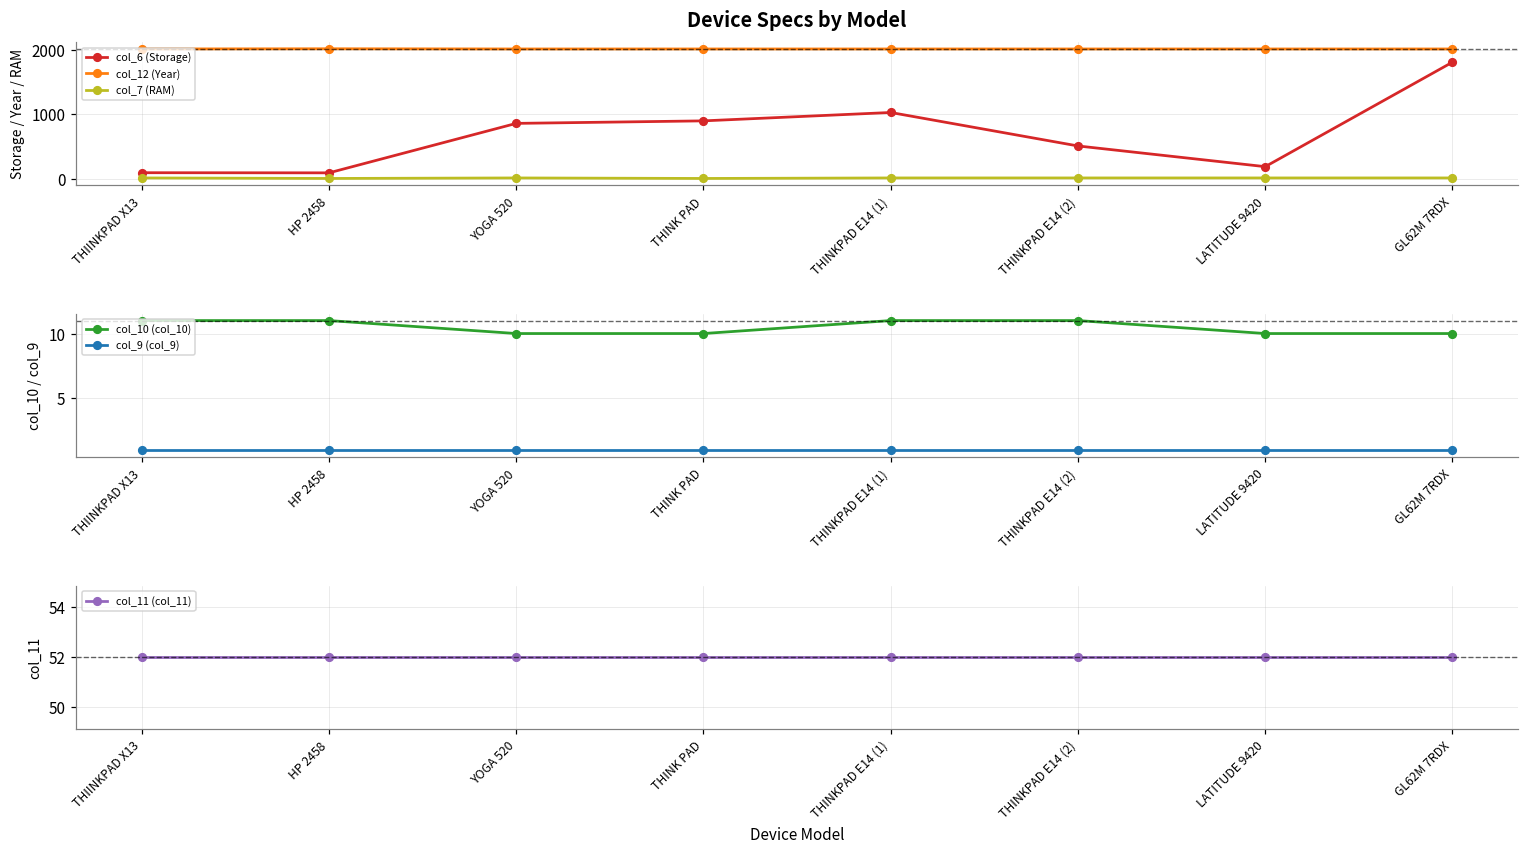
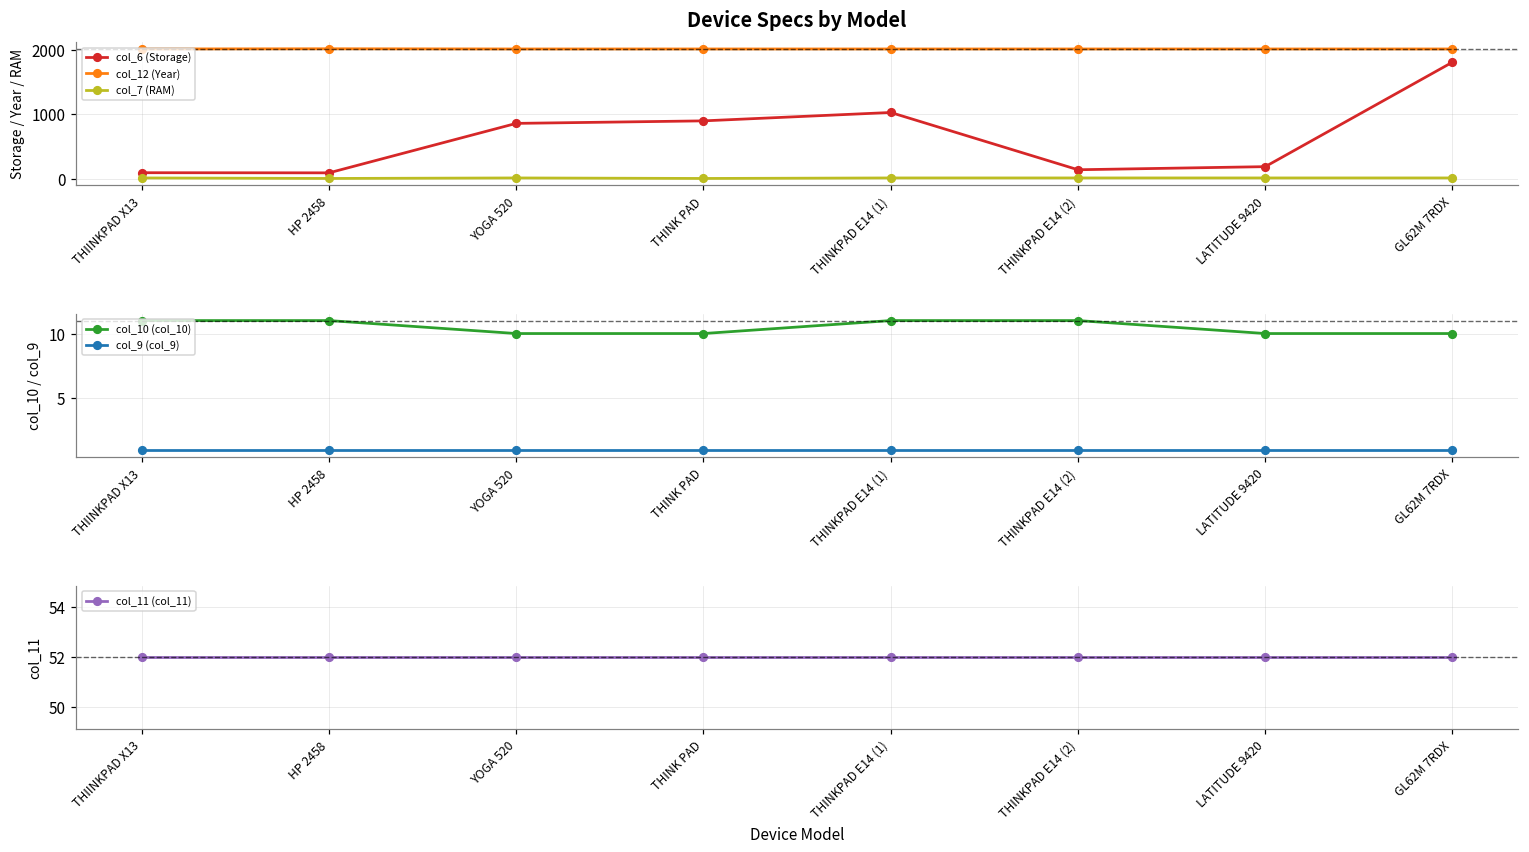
  {
    "Device Specs by Model": {
      "col_6 (Storage)": {
        "THIINKPAD X13": 100,
        "HP 2458": 100,
        "YOGA 520": 900,
        "THINK PAD": 900,
        "THINKPAD E14 (1)": 1000,
-       "THINKPAD E14 (2)": 500,
+       "THINKPAD E14 (2)": 100,
        "LATITUDE 9420": 200,
        "GL62M 7RDX": 1800
      },
      "col_12 (Year)": {
        "HP 2458": 2000,
        "YOGA 520": 2000,
        "THINK PAD": 2000,
        "THINKPAD E14 (1)": 2000,
        "THINKPAD E14 (2)": 2000,
        "LATITUDE 9420": 2000,
        "GL62M 7RDX": 2000
      },
      "col_7 (RAM)": {
        "THIINKPAD X13": 0,
        "HP 2458": 0,
        "YOGA 520": 0,
        "THINK PAD": 0,
        "THINKPAD E14 (1)": 0,
        "THINKPAD E14 (2)": 0,
        "LATITUDE 9420": 0,
        "GL62M 7RDX": 0
      }
    }
  }
